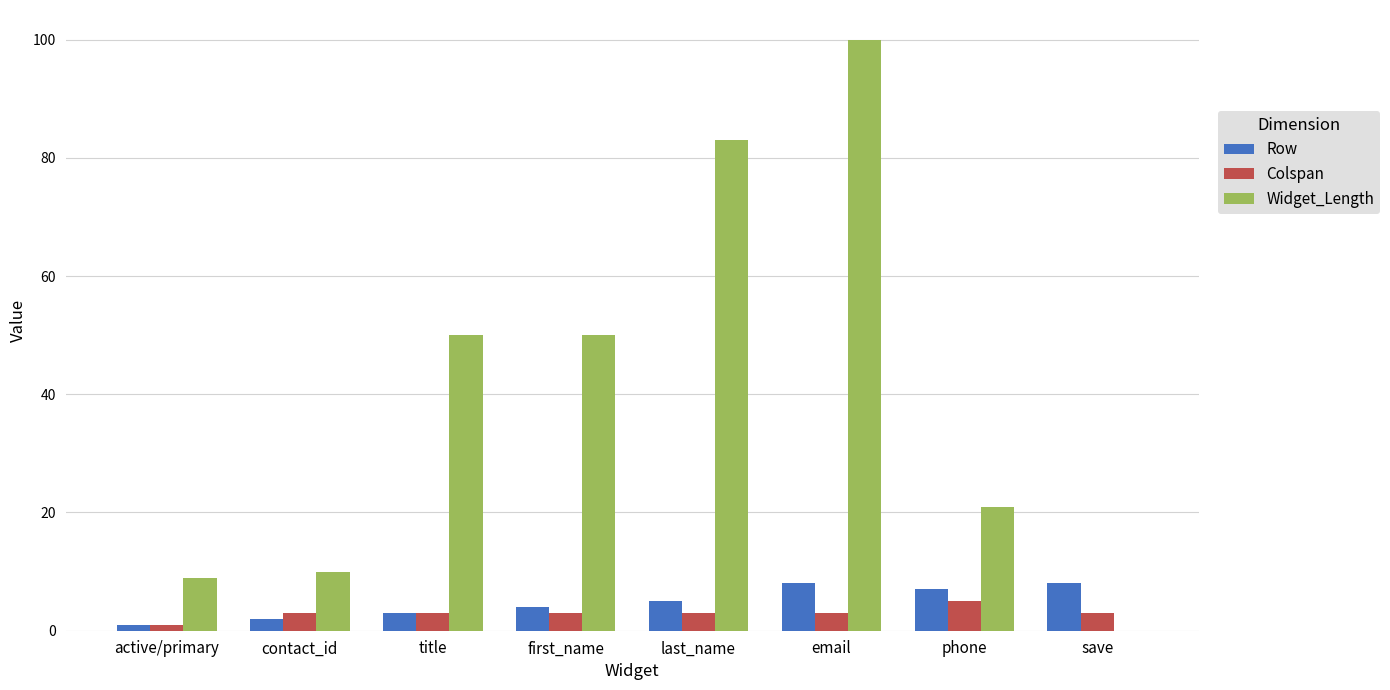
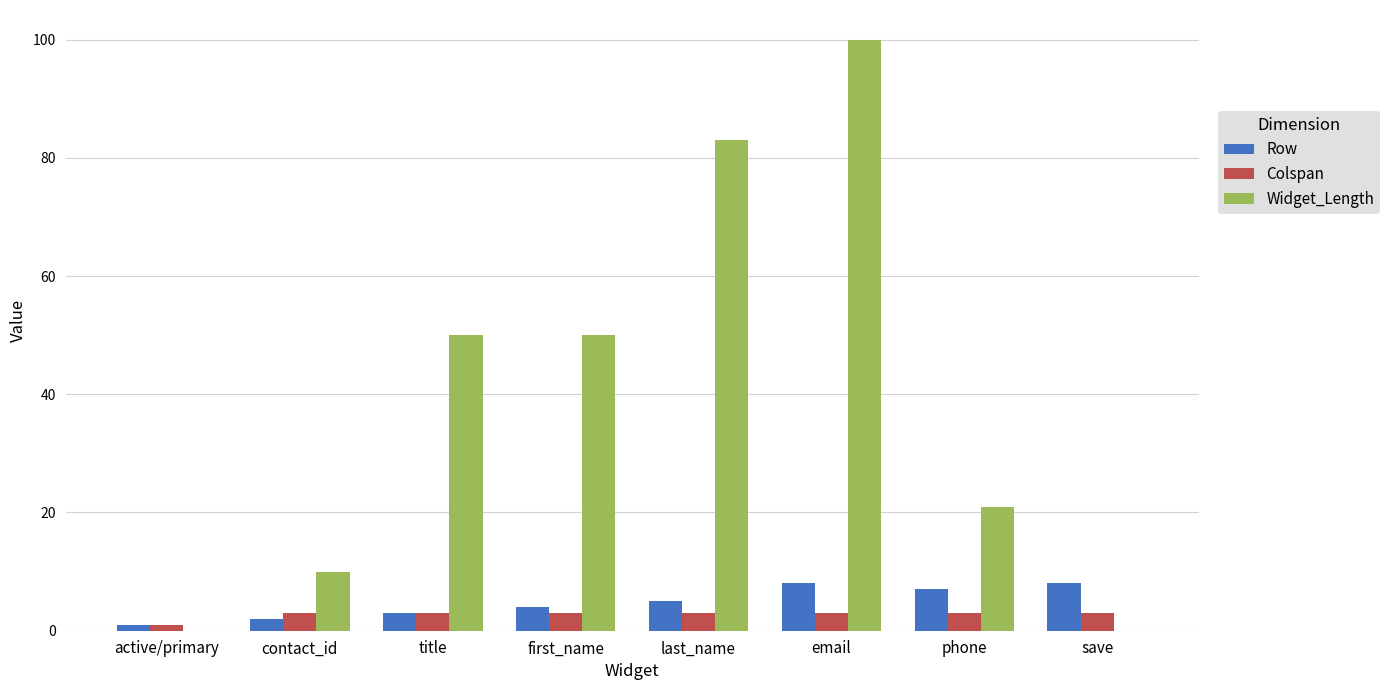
  {
    "Row": {
      "active/primary": 1,
      "contact_id": 2,
      "title": 3,
      "first_name": 4,
      "last_name": 5,
      "email": 8,
      "phone": 7,
      "save": 8
    },
    "Colspan": {
      "active/primary": 1,
      "contact_id": 3,
      "title": 3,
      "first_name": 3,
      "last_name": 3,
      "email": 3,
-     "phone": 5,
+     "phone": 3,
      "save": 3
    },
    "Widget_Length": {
-     "active/primary": 9,
+     "active/primary": 0,
      "contact_id": 10,
      "title": 50,
      "first_name": 50,
      "last_name": 83,
      "email": 100,
      "phone": 21,
      "save": 0
    }
  }
